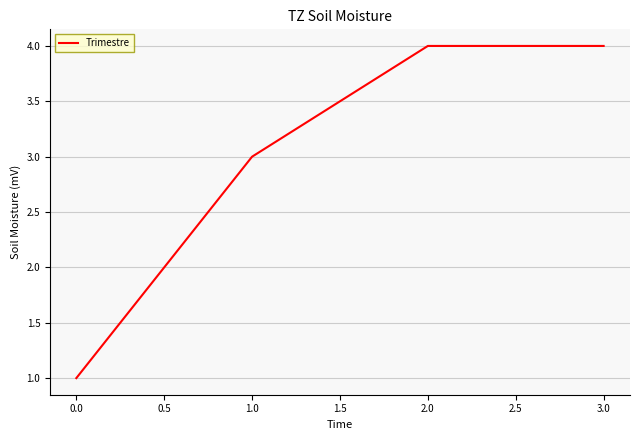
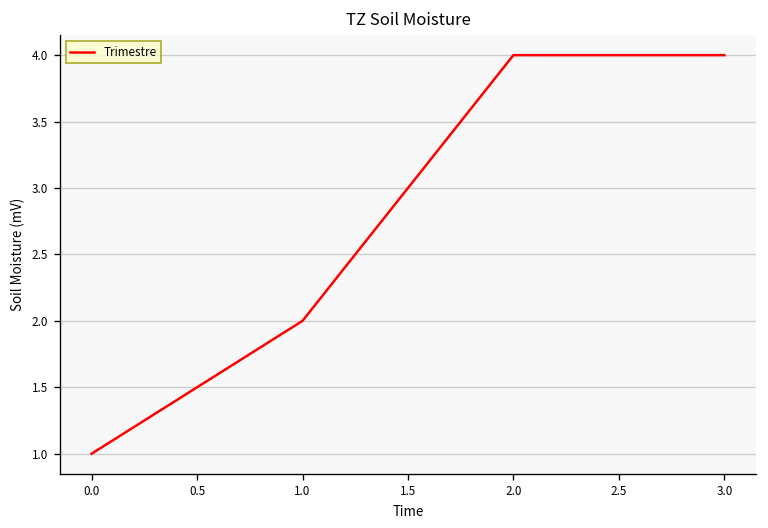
  {
    "0.0": 1,
-   "1.0": 3,
+   "1.0": 2,
    "2.0": 4,
    "3.0": 4
  }
